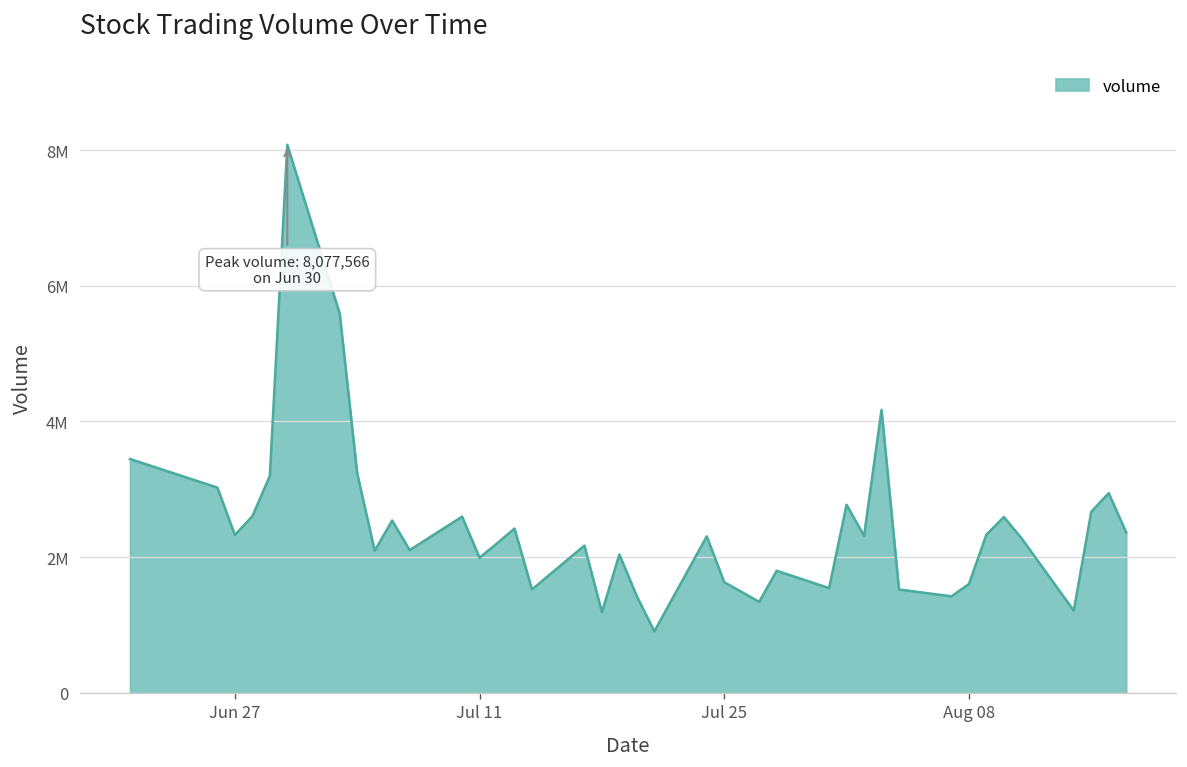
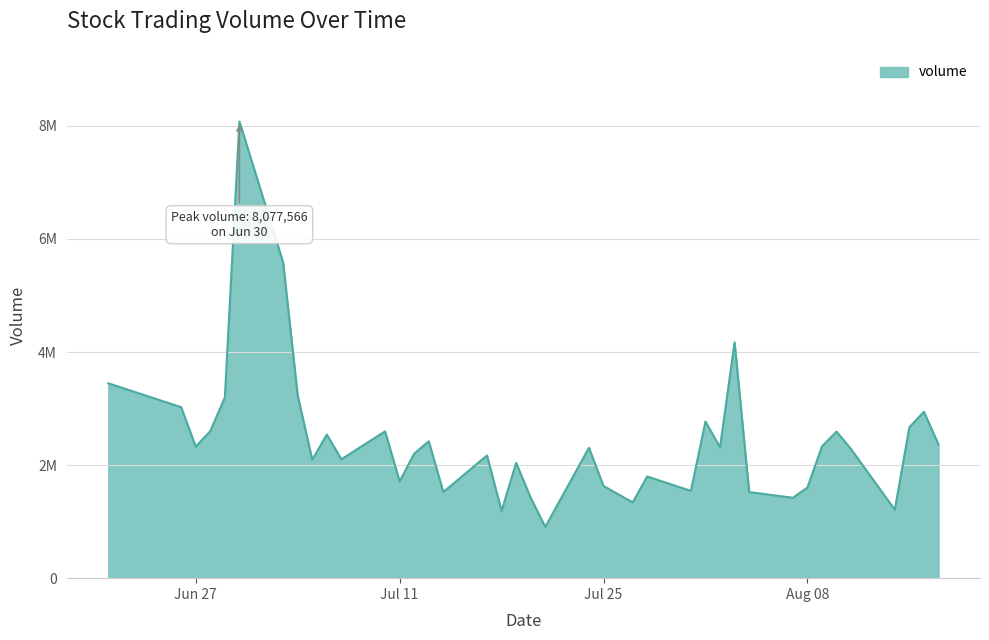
  {
    "Jun 27": 2300000,
-   "Jul 11": 2000000,
+   "Jul 11": 1700000,
    "Jul 25": 1600000,
    "Aug 08": 1600000
  }
